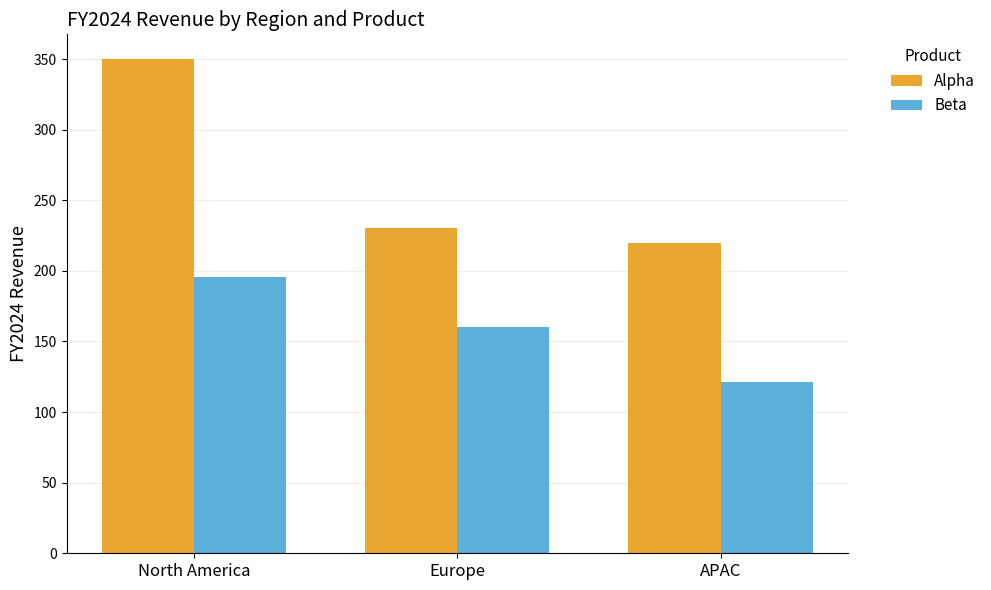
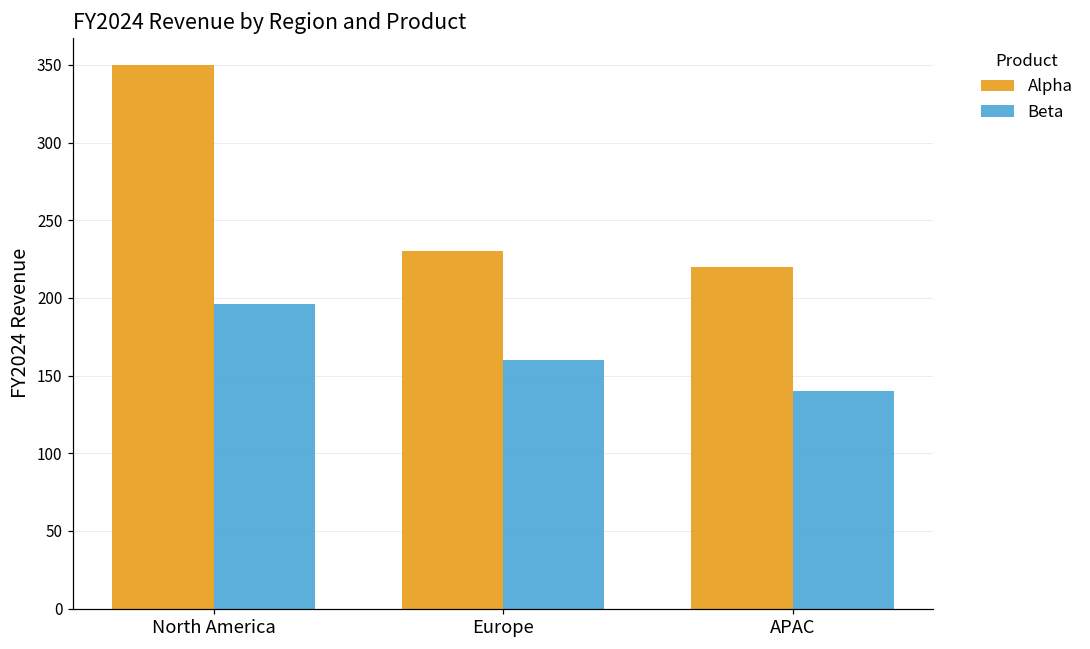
  {
    "Alpha": {
      "North America": 350,
      "Europe": 230,
      "APAC": 220
    },
    "Beta": {
      "North America": 196,
      "Europe": 160,
-     "APAC": 121
+     "APAC": 140
    }
  }
